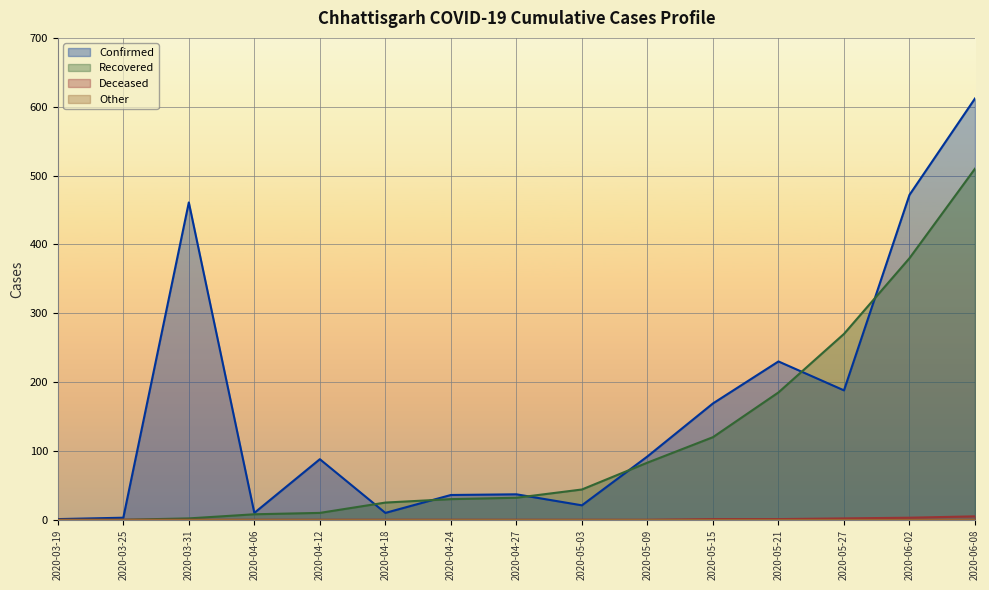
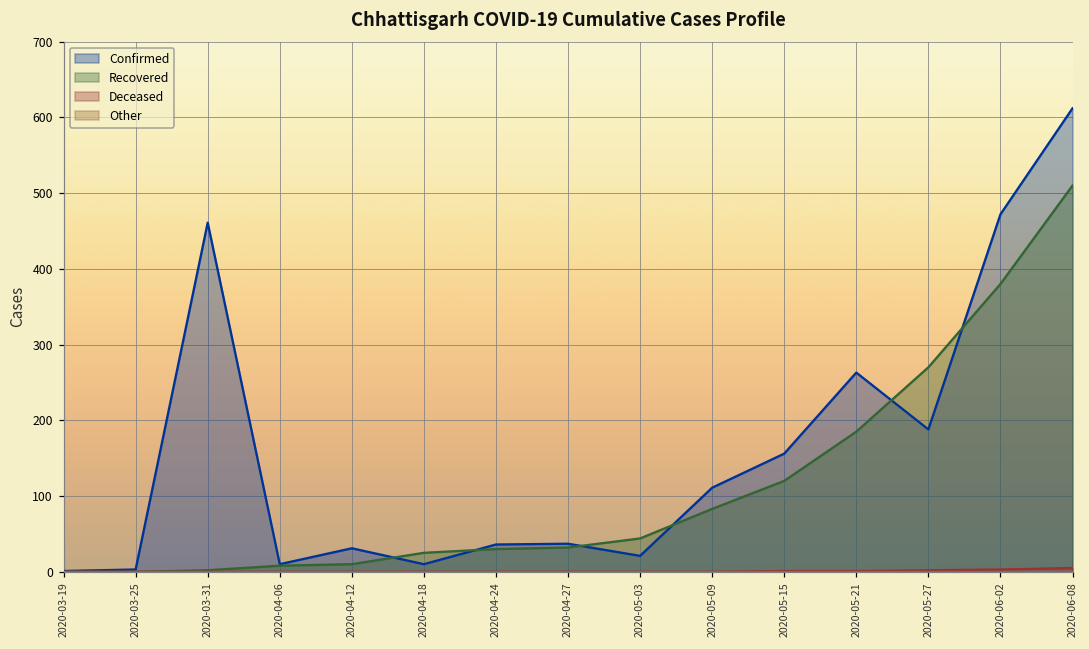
  {
    "Confirmed": {
      "2020-03-31": 460,
-     "2020-04-12": 90,
+     "2020-04-12": 30,
      "2020-04-18": 10,
      "2020-04-24": 40,
      "2020-04-27": 40,
      "2020-05-03": 20,
-     "2020-05-09": 90,
-     "2020-05-15": 170,
-     "2020-05-21": 230,
+     "2020-05-09": 110,
+     "2020-05-15": 160,
+     "2020-05-21": 260,
      "2020-05-27": 190,
      "2020-06-02": 470,
      "2020-06-08": 610
    }
  }
